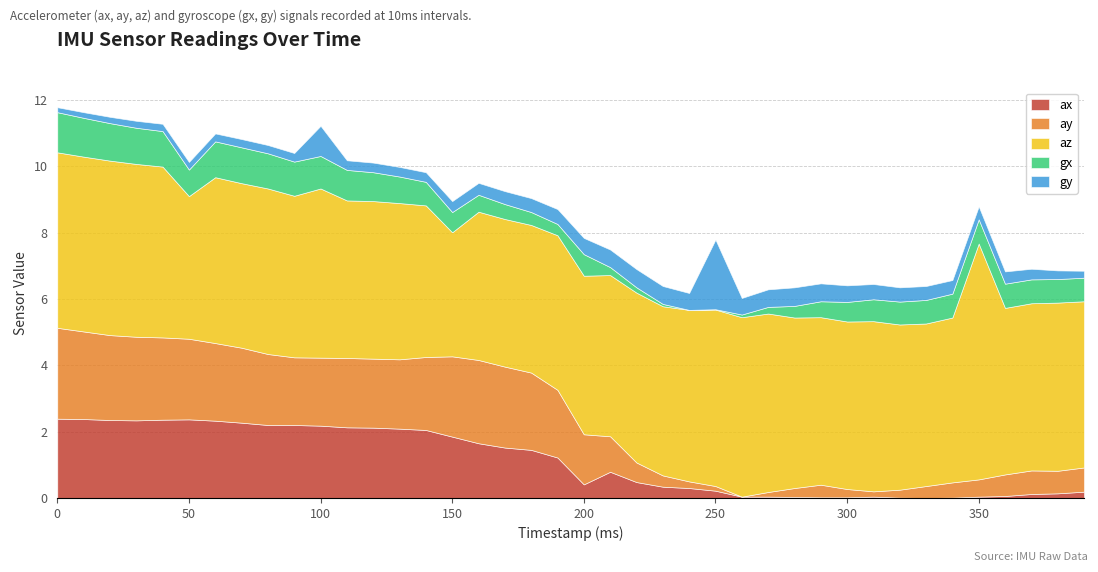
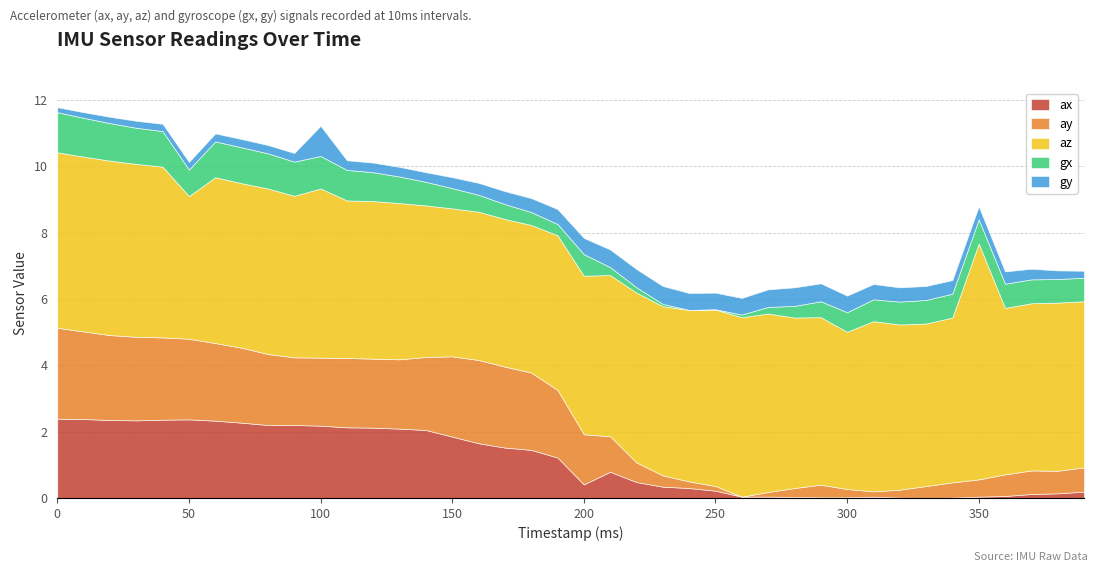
  {
    "ax": {
      "0": 2.4,
      "50": 2.4,
      "100": 2.2,
      "150": 1.9,
      "200": 0.4,
      "250": 0.2
    },
    "ay": {
      "0": 2.7,
      "50": 2.4,
      "100": 2.1,
      "150": 2.4,
      "200": 1.5,
      "250": 0.1,
      "300": 0.3,
      "350": 0.5
    },
    "az": {
      "0": 5.3,
      "50": 4.3,
      "100": 5.1,
-     "150": 3.7,
+     "150": 4.5,
      "200": 4.8,
-     "300": 5.1,
+     "300": 4.7,
      "350": 7.1
    },
    "gx": {
      "0": 1.2,
      "50": 0.8,
      "100": 1.0,
      "150": 0.6,
      "200": 0.7,
      "300": 0.6,
      "350": 0.7
    },
    "gy": {
      "0": 0.2,
      "50": 0.2,
      "100": 0.9,
      "150": 0.3,
      "200": 0.5,
-     "250": 2.1,
+     "250": 0.5,
      "300": 0.5,
      "350": 0.4
    }
  }
